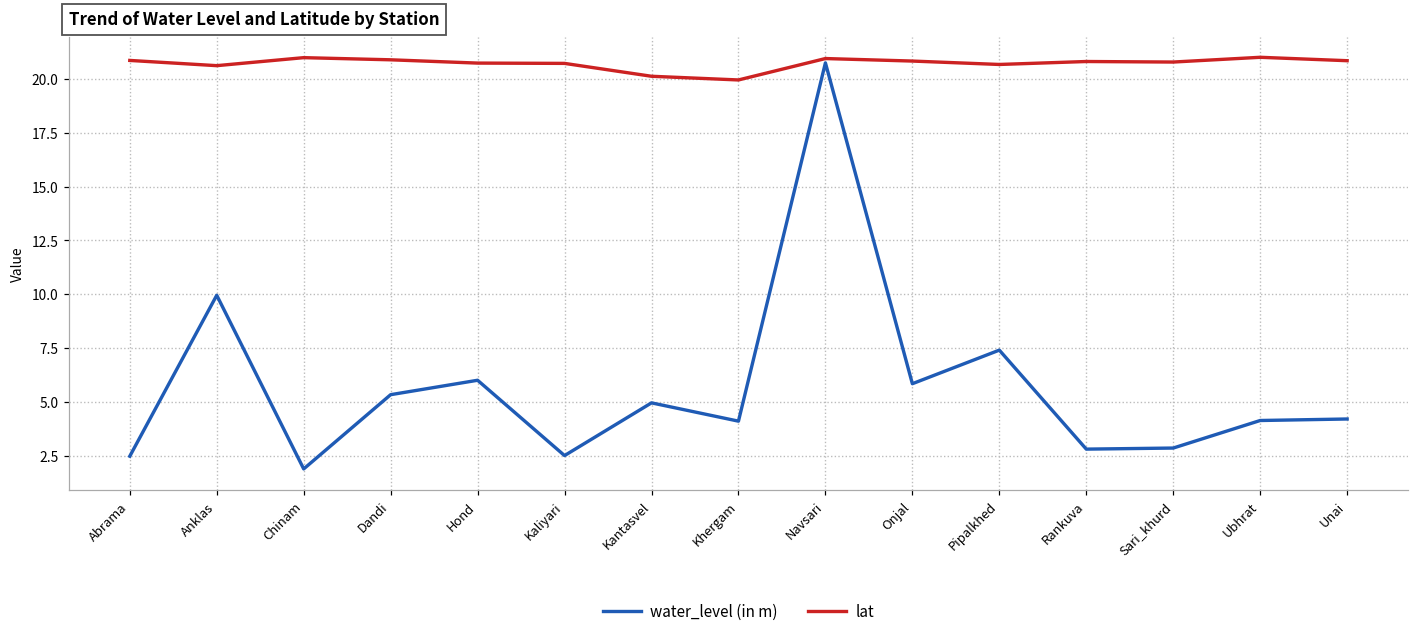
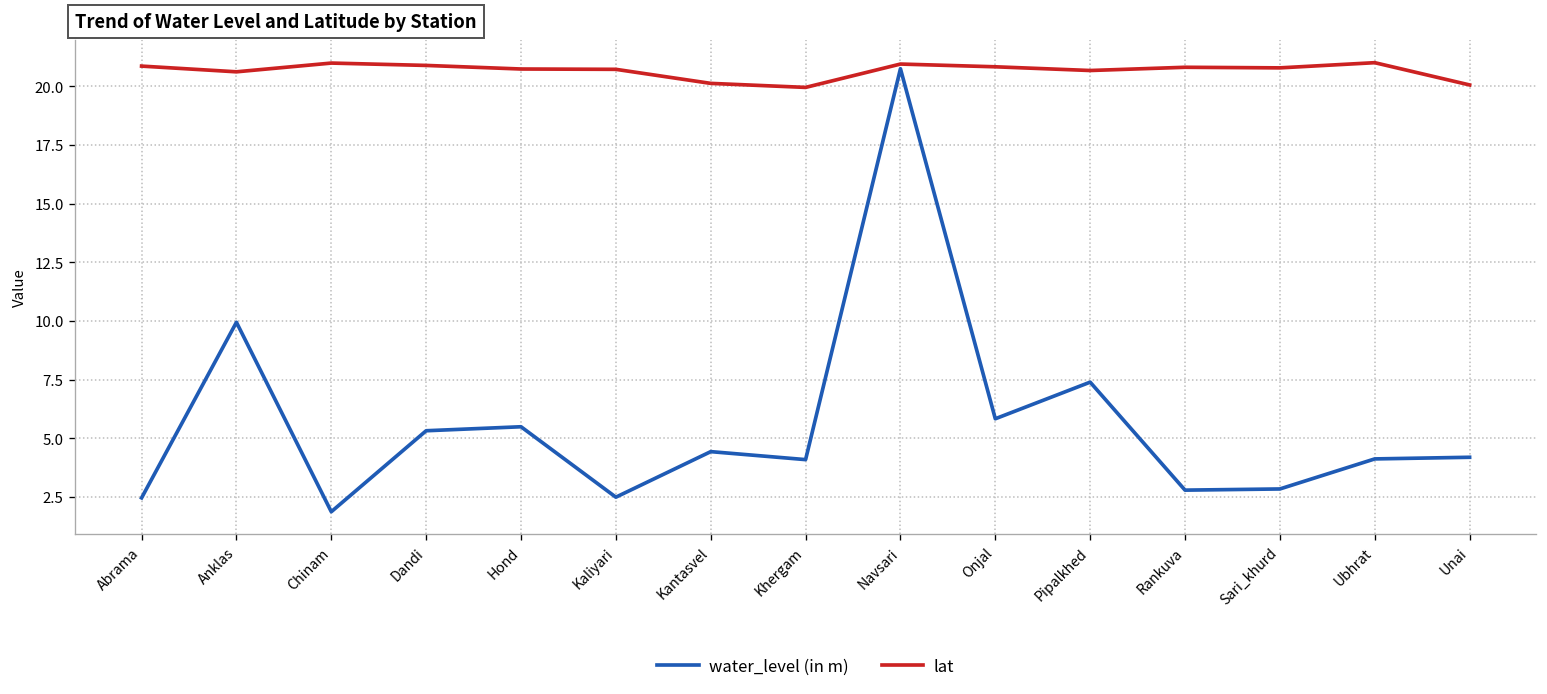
  {
    "water_level (in m)": {
      "Abrama": 2.5,
      "Anklas": 10.0,
      "Chinam": 1.9,
      "Dandi": 5.3,
-     "Hond": 6.0,
+     "Hond": 5.5,
      "Kaliyari": 2.5,
-     "Kantasvel": 5.0,
+     "Kantasvel": 4.4,
      "Khergam": 4.1,
      "Navsari": 20.8,
      "Onjal": 5.8,
      "Pipalkhed": 7.4,
      "Rankuva": 2.8,
      "Sari_khurd": 2.9,
      "Ubhrat": 4.1,
      "Unai": 4.2
    },
    "lat": {
      "Abrama": 20.9,
      "Anklas": 20.6,
      "Chinam": 21.0,
      "Dandi": 20.9,
      "Hond": 20.7,
      "Kaliyari": 20.7,
      "Kantasvel": 20.1,
      "Khergam": 20.0,
      "Navsari": 21.0,
      "Onjal": 20.8,
      "Pipalkhed": 20.7,
      "Rankuva": 20.8,
      "Sari_khurd": 20.8,
      "Ubhrat": 21.0,
-     "Unai": 20.9
+     "Unai": 20.1
    }
  }
